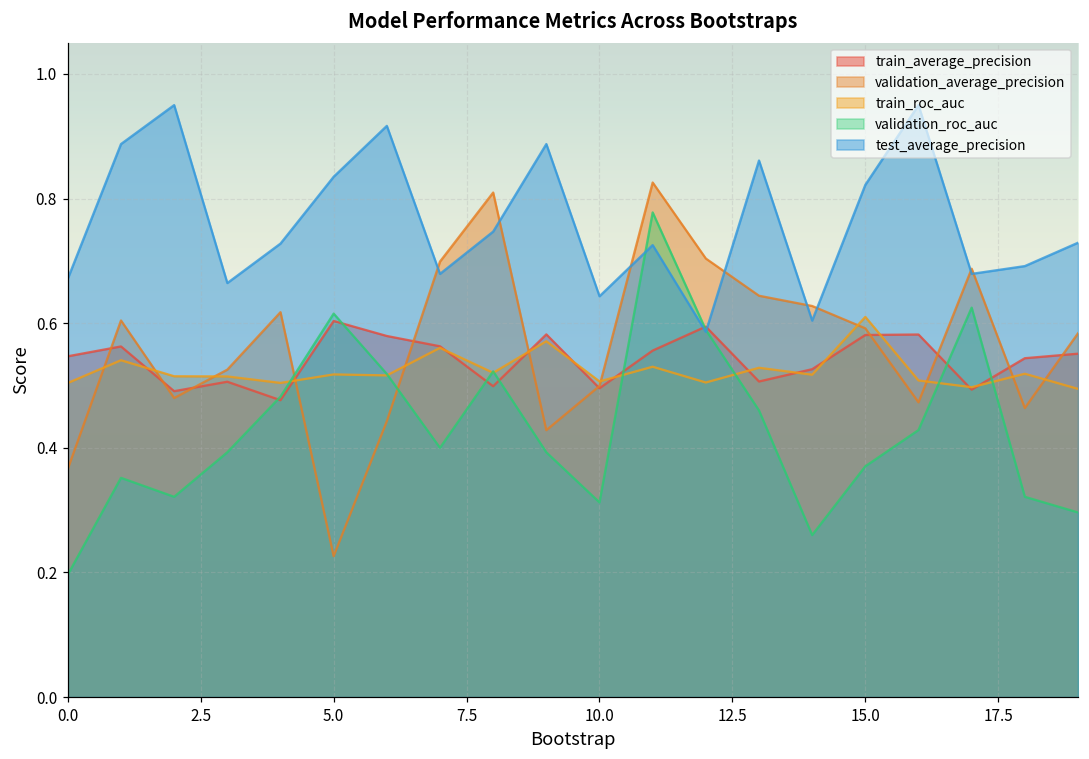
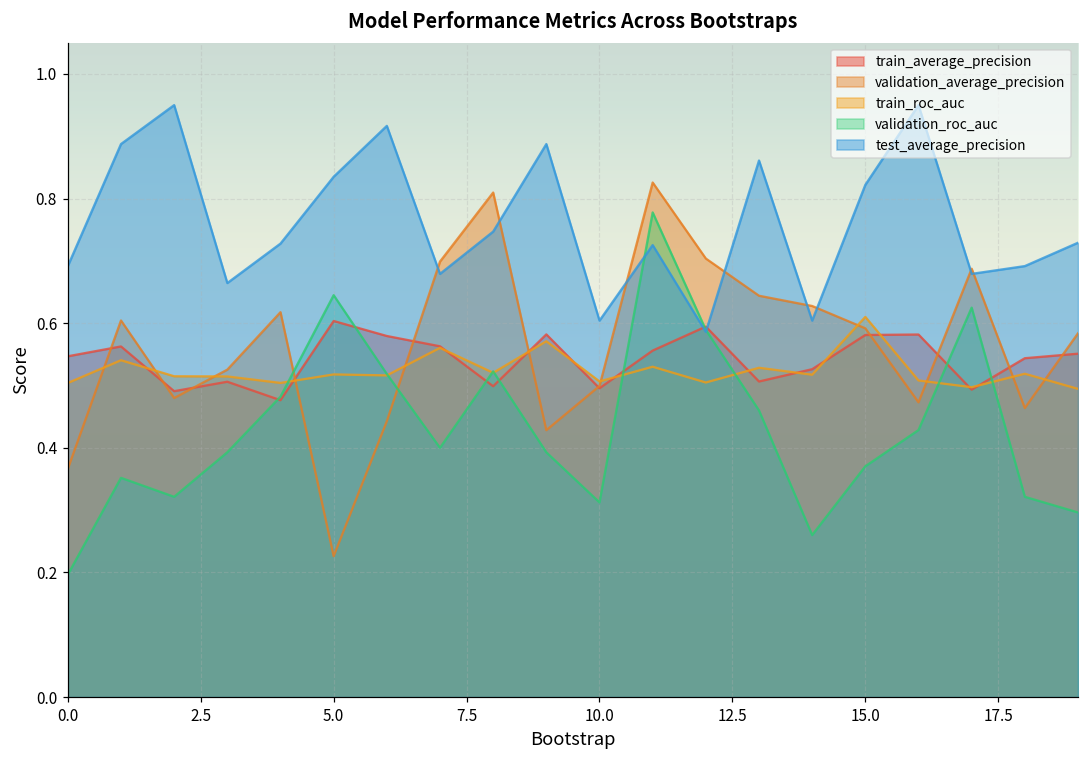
  {
    "validation_roc_auc": {
      "0.0": 0.20,
-     "5.0": 0.62,
+     "5.0": 0.64,
      "10.0": 0.31,
      "15.0": 0.37
    },
    "test_average_precision": {
-     "0.0": 0.67,
+     "0.0": 0.69,
      "5.0": 0.84,
-     "10.0": 0.64,
+     "10.0": 0.60,
      "15.0": 0.82
    }
  }
